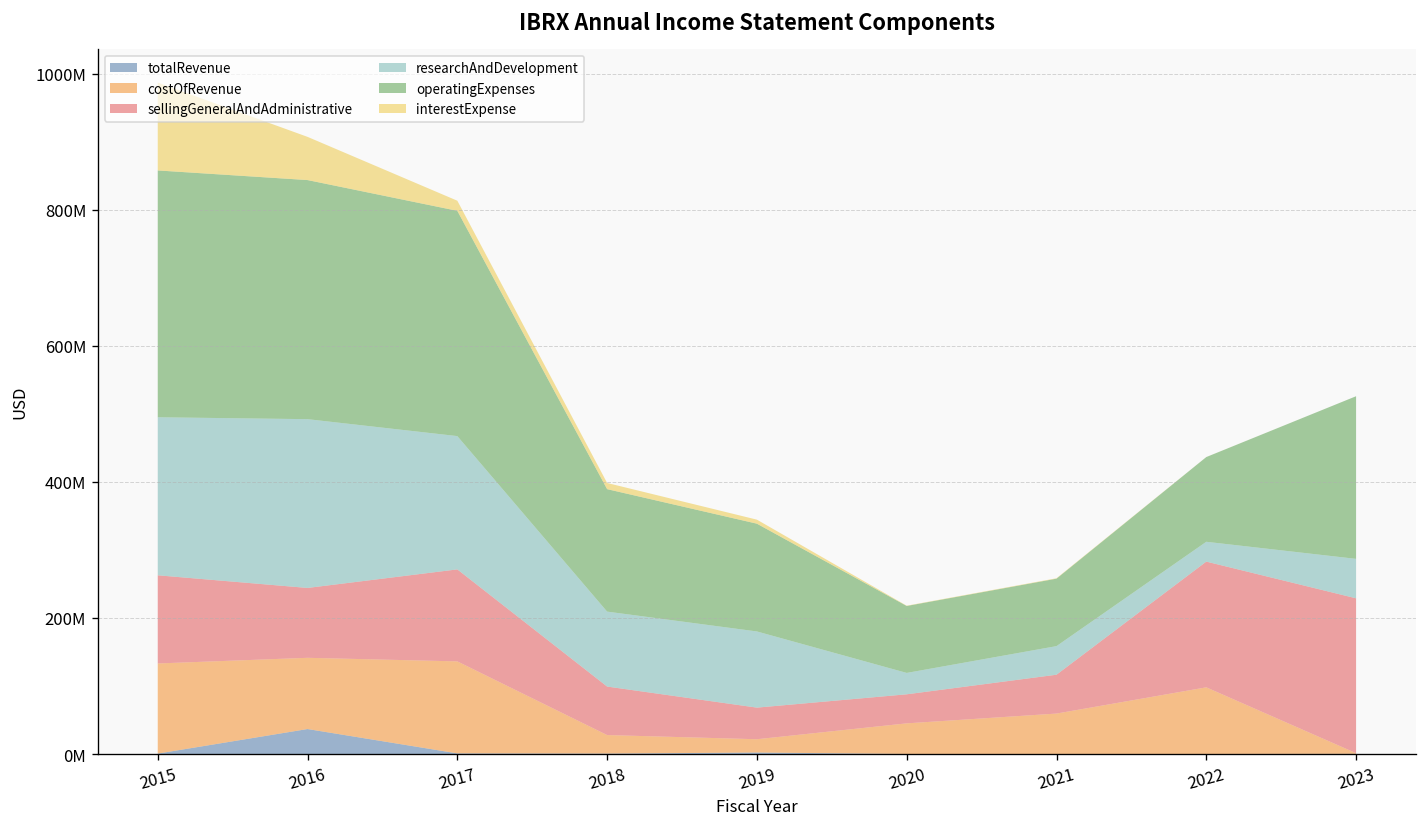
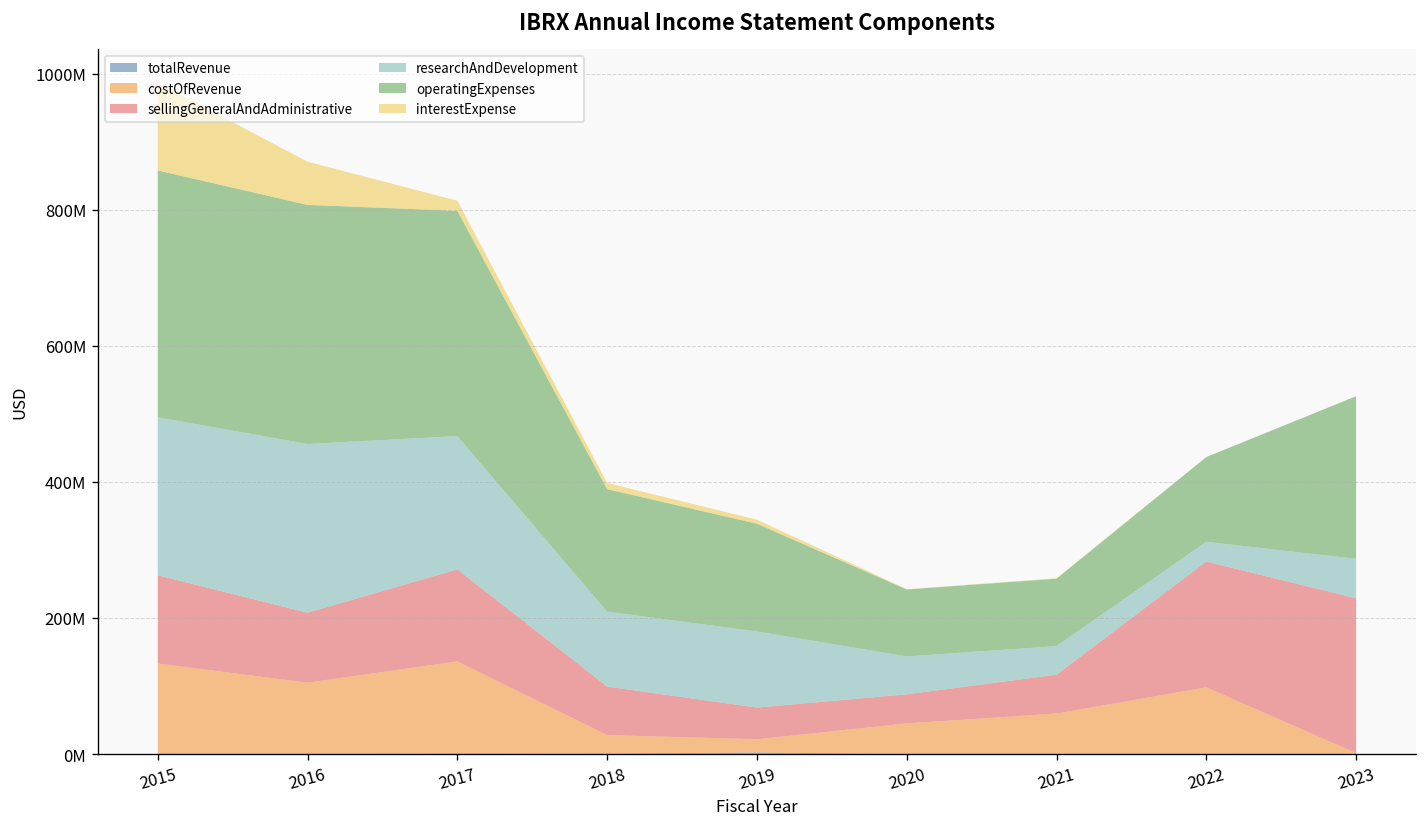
  {
    "totalRevenue": {
-     "2016": 40000000
+     "2016": 0
    },
    "sellingGeneralAndAdministrative": {
      "2015": 130000000,
      "2016": 100000000,
      "2017": 140000000,
      "2018": 70000000,
      "2019": 50000000,
      "2020": 40000000,
      "2021": 60000000,
      "2022": 180000000,
      "2023": 230000000
    },
    "researchAndDevelopment": {
      "2015": 230000000,
      "2016": 250000000,
      "2017": 200000000,
      "2018": 110000000,
      "2019": 110000000,
-     "2020": 30000000,
+     "2020": 60000000,
      "2021": 40000000,
      "2022": 30000000,
      "2023": 60000000
    },
    "operatingExpenses": {
      "2015": 360000000,
      "2016": 350000000,
      "2017": 330000000,
      "2018": 180000000,
      "2019": 160000000
    }
  }
